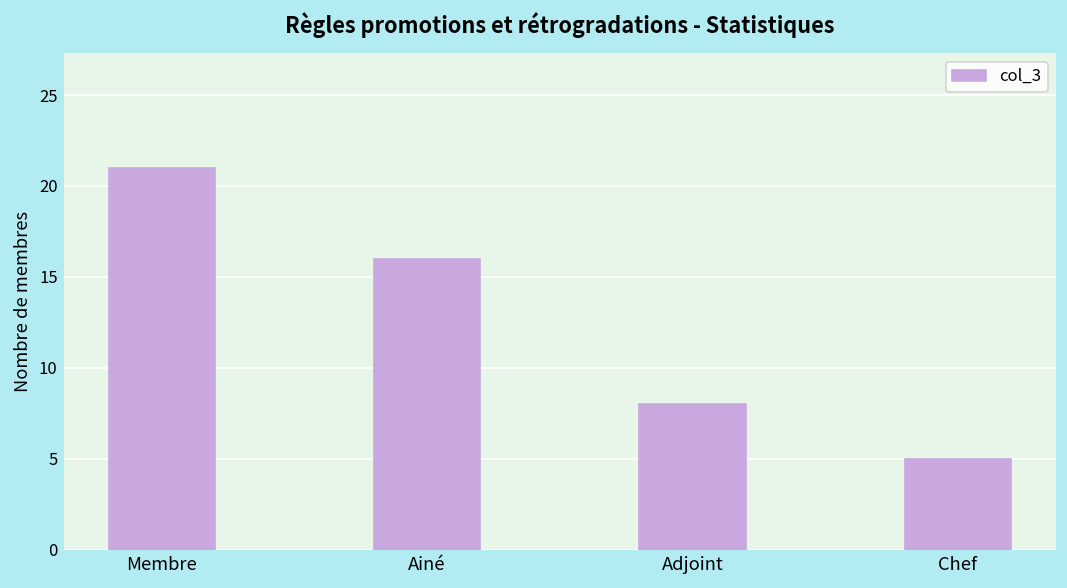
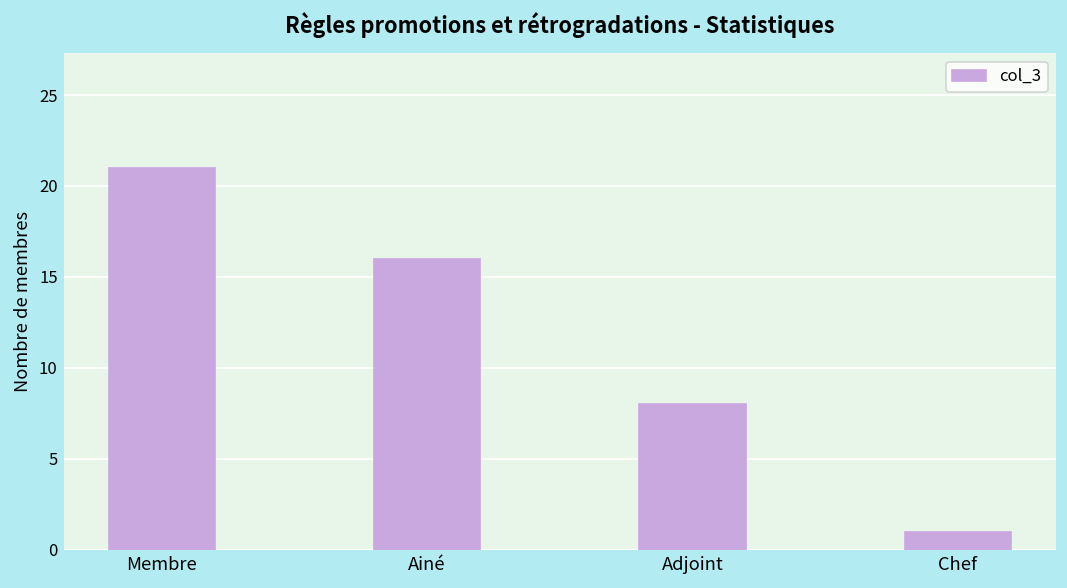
  {
    "Membre": 21,
    "Ainé": 16,
    "Adjoint": 8,
-   "Chef": 5
+   "Chef": 1
  }
